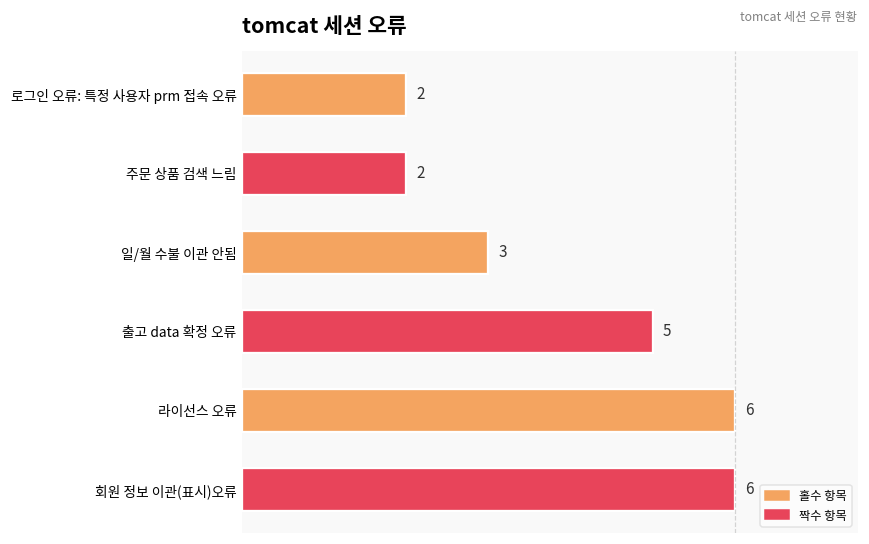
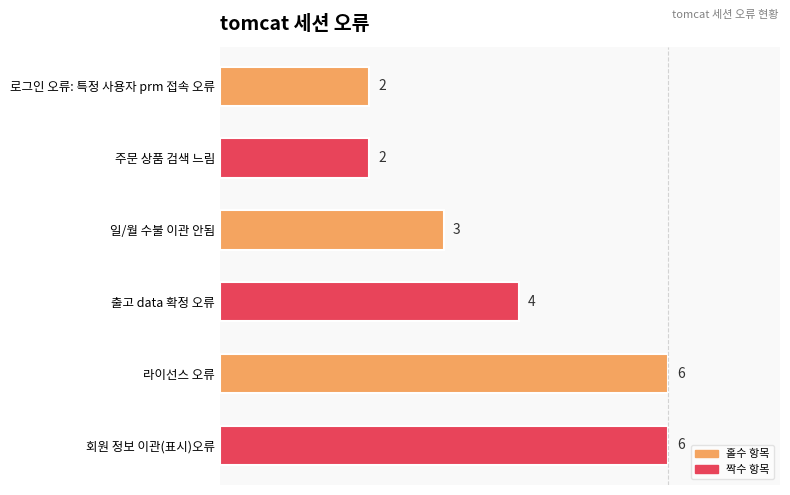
  {
    "로그인 오류: 특정 사용자 prm 접속 오류": 2,
    "주문 상품 검색 느림": 2,
    "일/월 수불 이관 안됨": 3,
-   "출고 data 확정 오류": 5,
+   "출고 data 확정 오류": 4,
    "라이선스 오류": 6,
    "회원 정보 이관(표시)오류": 6
  }
